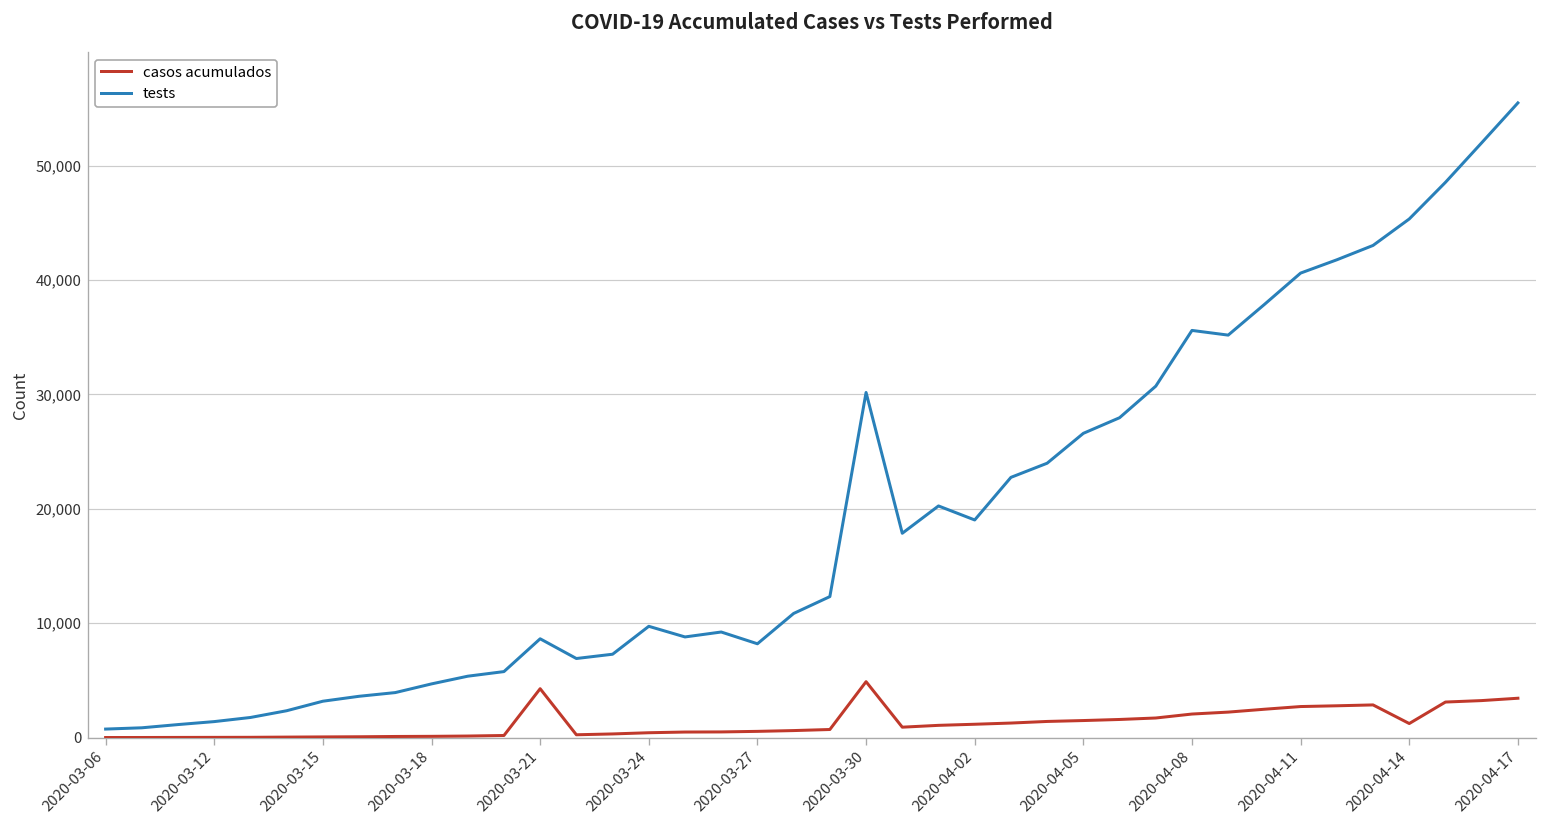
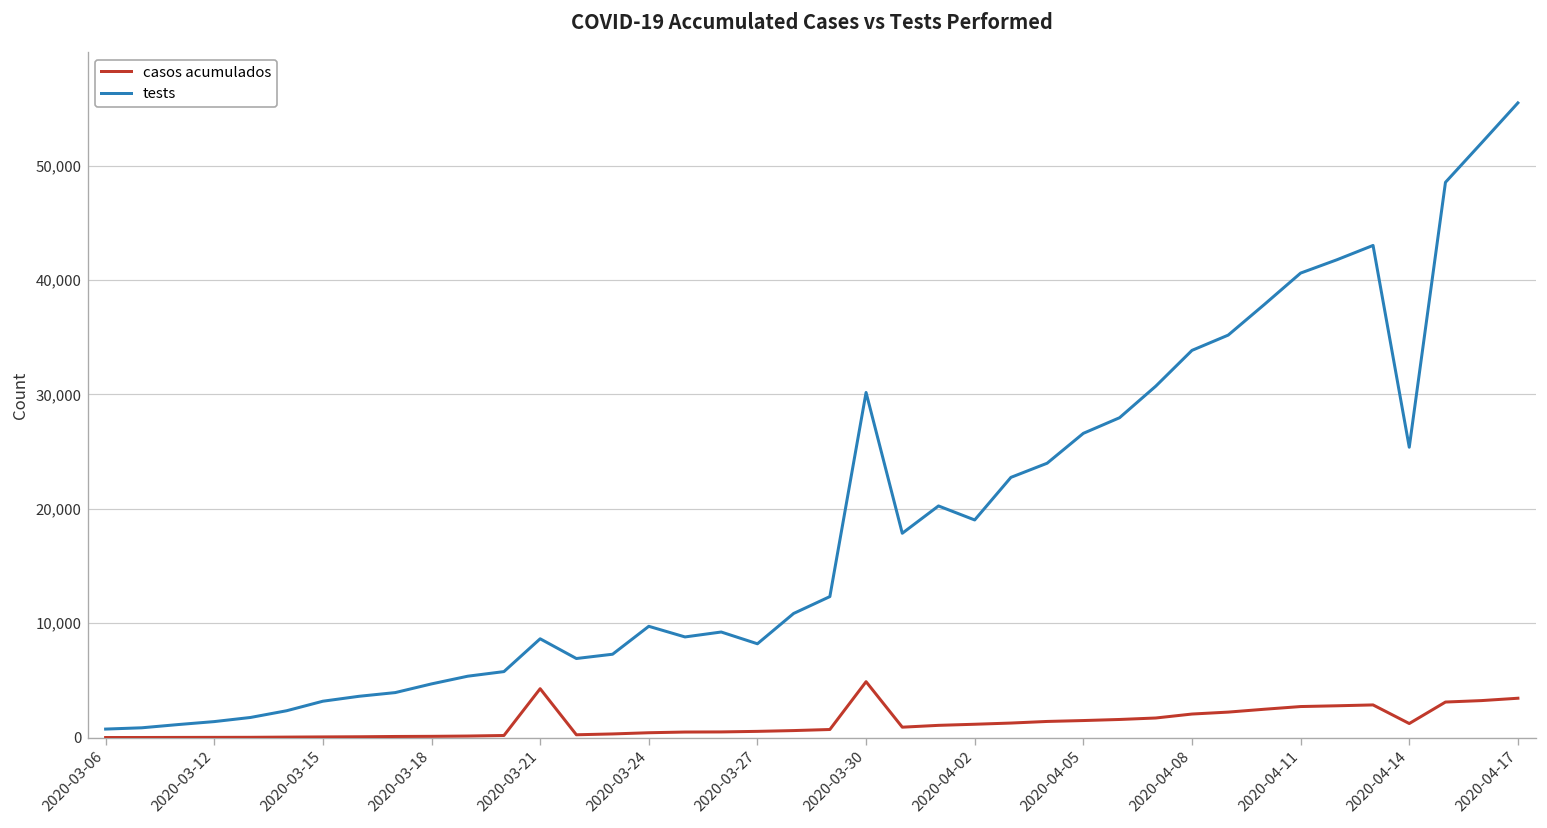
  {
    "casos acumulados": {
      "2020-03-06": "0",
      "2020-03-12": "0",
      "2020-03-15": "0",
      "2020-03-18": "0",
      "2020-03-21": "4,000",
      "2020-03-24": "0",
      "2020-03-27": "1,000",
      "2020-03-30": "5,000",
      "2020-04-02": "1,000",
      "2020-04-05": "1,000",
      "2020-04-08": "2,000",
      "2020-04-11": "3,000",
      "2020-04-14": "1,000",
      "2020-04-17": "3,000"
    },
    "tests": {
      "2020-03-06": "1,000",
      "2020-03-12": "1,000",
      "2020-03-15": "3,000",
      "2020-03-18": "5,000",
      "2020-03-21": "9,000",
      "2020-03-24": "10,000",
      "2020-03-27": "8,000",
      "2020-03-30": "30,000",
      "2020-04-02": "19,000",
      "2020-04-05": "27,000",
-     "2020-04-08": "36,000",
+     "2020-04-08": "34,000",
      "2020-04-11": "41,000",
-     "2020-04-14": "45,000",
+     "2020-04-14": "25,000",
      "2020-04-17": "56,000"
    }
  }
